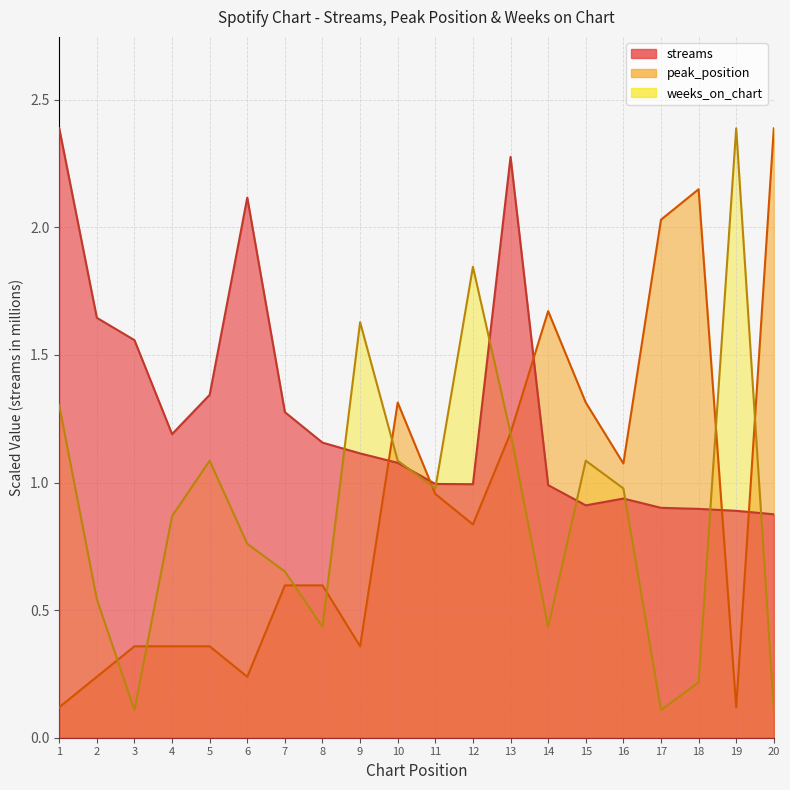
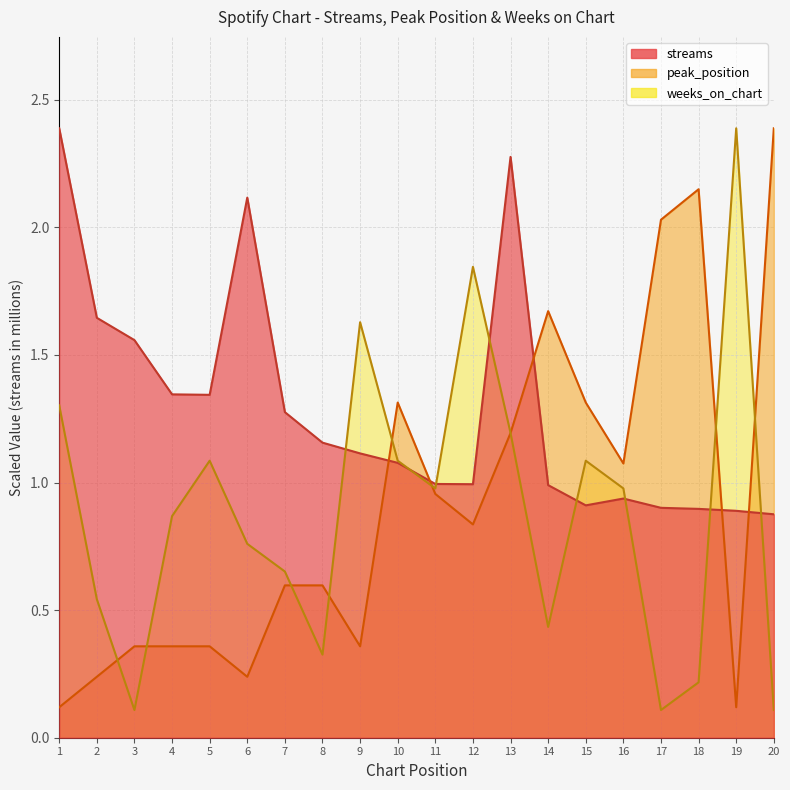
  {
    "streams": {
      "1": 2.39,
      "2": 1.65,
      "3": 1.56,
-     "4": 1.19,
+     "4": 1.35,
      "5": 1.34,
      "6": 2.12,
      "7": 1.28,
      "8": 1.16,
      "9": 1.11,
      "11": 0.99,
      "12": 0.99,
      "13": 2.28,
      "14": 0.99,
      "15": 0.91,
      "16": 0.94,
      "17": 0.90,
      "18": 0.90,
      "19": 0.89,
      "20": 0.88
    },
    "peak_position": {
      "1": 0.12,
      "2": 0.24,
      "3": 0.36,
      "4": 0.36,
      "5": 0.36,
      "6": 0.24,
      "7": 0.60,
      "8": 0.60,
      "9": 0.36,
      "10": 1.31,
      "11": 0.96,
      "12": 0.84,
      "14": 1.67,
      "15": 1.31,
      "16": 1.07,
      "17": 2.03,
      "18": 2.15,
      "19": 0.12,
      "20": 2.39
    },
    "weeks_on_chart": {
      "1": 1.30,
      "2": 0.54,
      "3": 0.11,
      "4": 0.87,
      "5": 1.09,
      "6": 0.76,
      "7": 0.65,
-     "8": 0.43,
+     "8": 0.33,
      "9": 1.63,
      "11": 0.98,
      "12": 1.85,
      "14": 0.43,
      "15": 1.09,
      "16": 0.98,
      "17": 0.11,
      "18": 0.22,
      "19": 2.39,
      "20": 0.11
    }
  }
